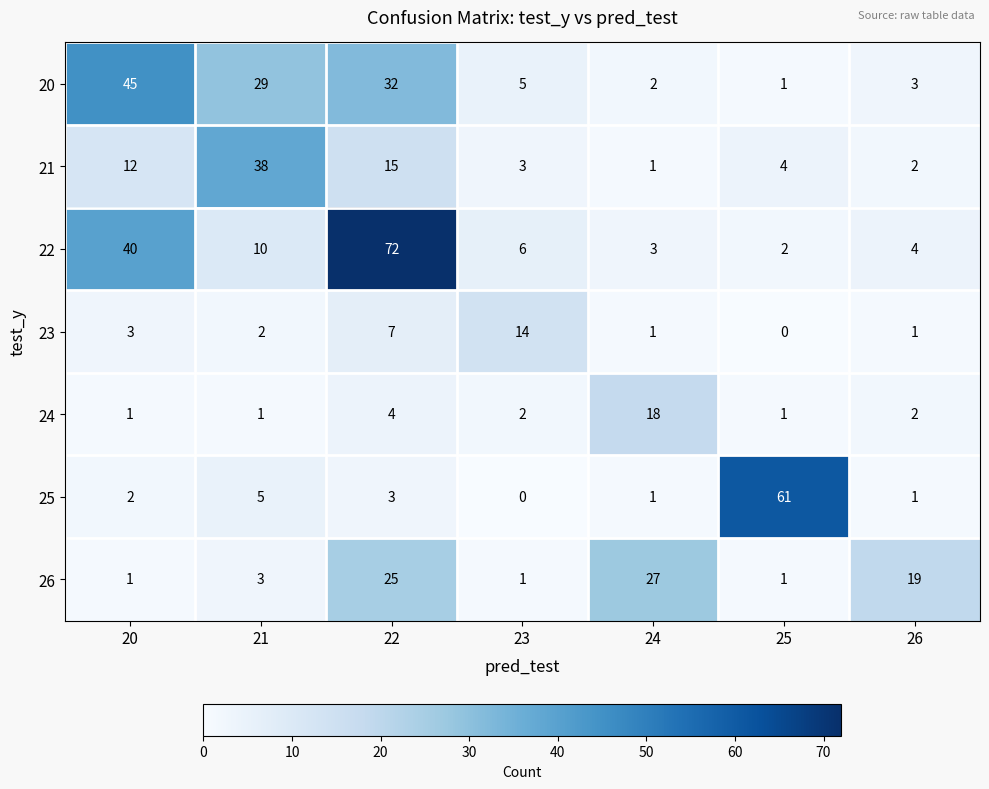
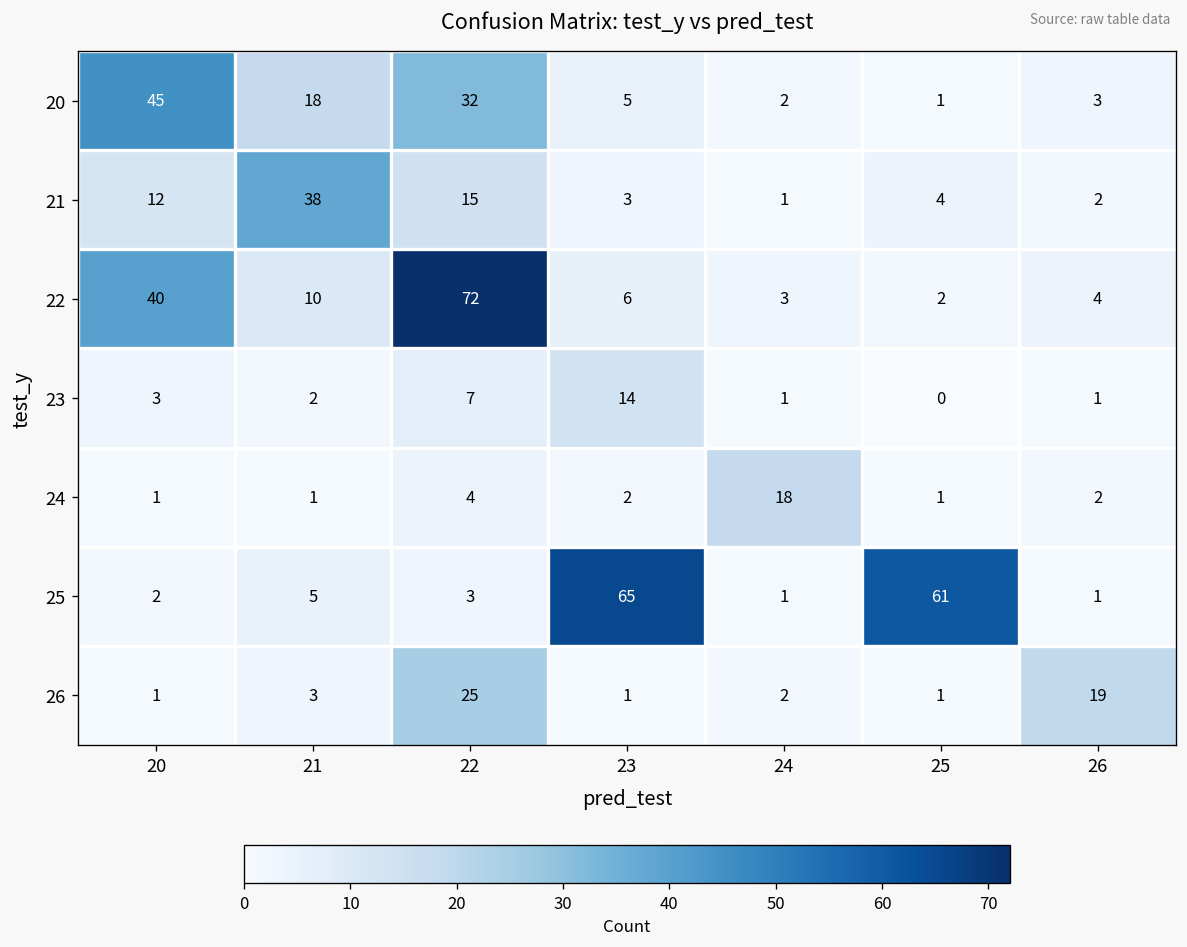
  {
    "20": {
      "20": 45,
-     "21": 29,
+     "21": 18,
      "22": 32,
      "23": 5,
      "24": 2,
      "25": 1,
      "26": 3
    },
    "21": {
      "20": 12,
      "21": 38,
      "22": 15,
      "23": 3,
      "24": 1,
      "25": 4,
      "26": 2
    },
    "22": {
      "20": 40,
      "21": 10,
      "22": 72,
      "23": 6,
      "24": 3,
      "25": 2,
      "26": 4
    },
    "23": {
      "20": 3,
      "21": 2,
      "22": 7,
      "23": 14,
      "24": 1,
      "25": 0,
      "26": 1
    },
    "24": {
      "20": 1,
      "21": 1,
      "22": 4,
      "23": 2,
      "24": 18,
      "25": 1,
      "26": 2
    },
    "25": {
      "20": 2,
      "21": 5,
      "22": 3,
-     "23": 0,
+     "23": 65,
      "24": 1,
      "25": 61,
      "26": 1
    },
    "26": {
      "20": 1,
      "21": 3,
      "22": 25,
      "23": 1,
-     "24": 27,
+     "24": 2,
      "25": 1,
      "26": 19
    }
  }
